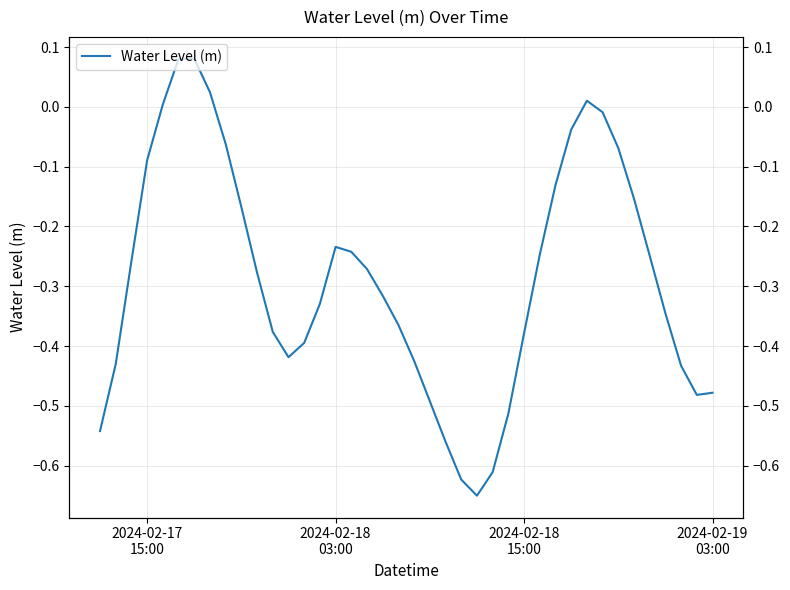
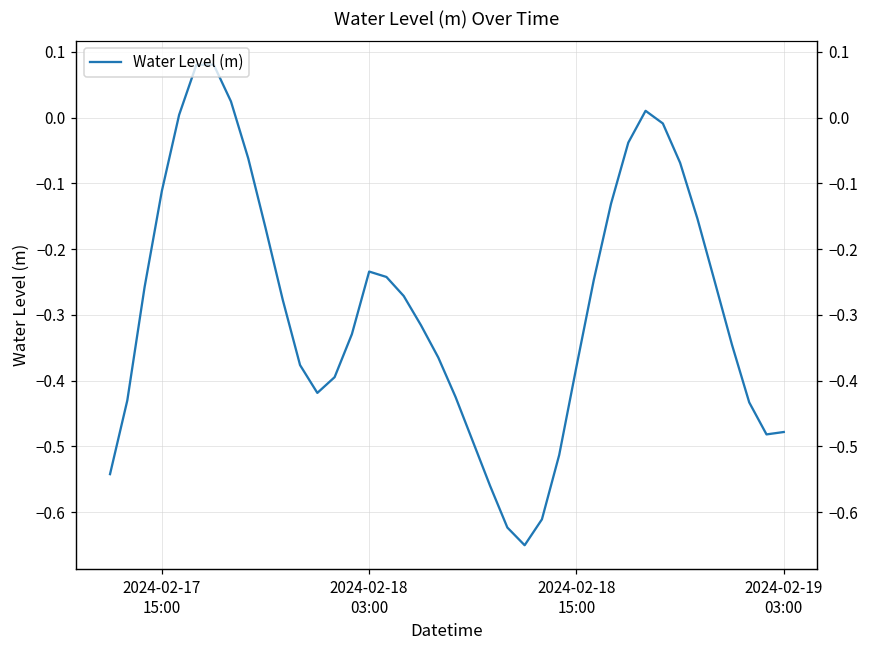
  {
-   "2024-02-17 15:00": -0.09,
+   "2024-02-17 15:00": -0.11,
    "2024-02-18 03:00": -0.23,
    "2024-02-18 15:00": -0.38,
    "2024-02-19 03:00": -0.48
  }
